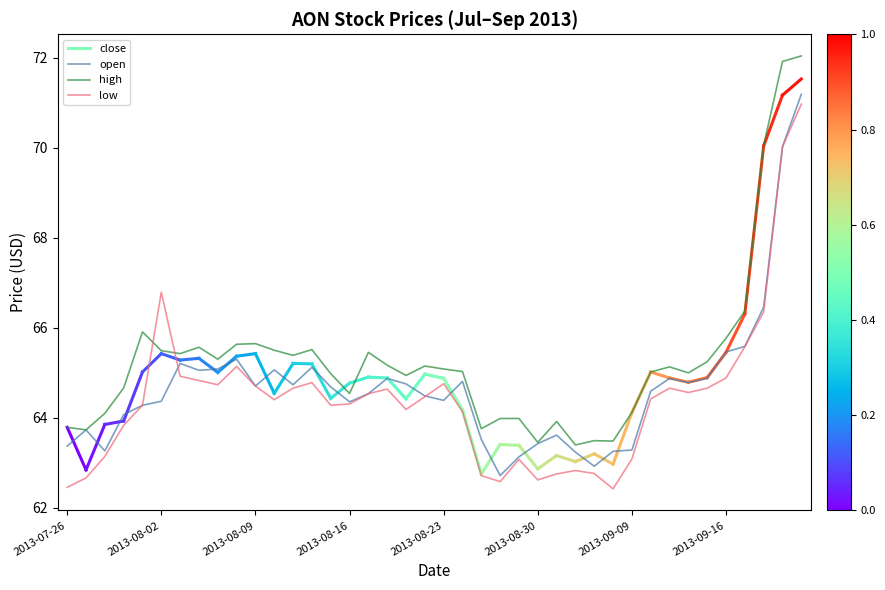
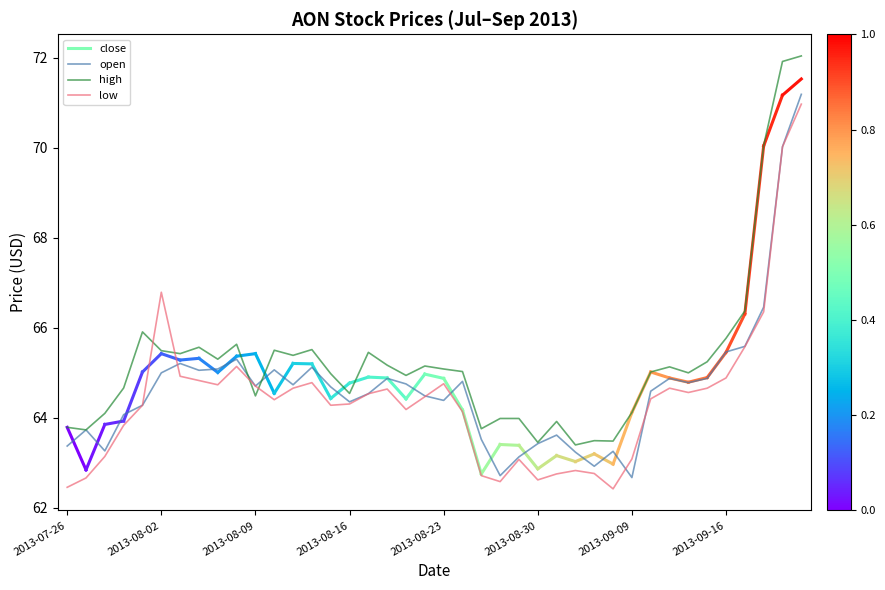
  {
    "open": {
      "2013-07-26": 63.4,
-     "2013-08-02": 64.4,
+     "2013-08-02": 65.0,
      "2013-08-23": 64.4,
-     "2013-09-09": 63.3
+     "2013-09-09": 62.7
    },
    "high": {
      "2013-08-02": 65.5,
-     "2013-08-09": 65.6,
+     "2013-08-09": 64.5,
      "2013-08-16": 64.5,
      "2013-08-23": 65.1,
      "2013-09-16": 65.8
    },
    "low": {
      "2013-07-26": 62.5,
      "2013-08-02": 66.8,
      "2013-08-23": 64.8,
      "2013-08-30": 62.6,
      "2013-09-09": 63.1,
      "2013-09-16": 64.9
    }
  }
